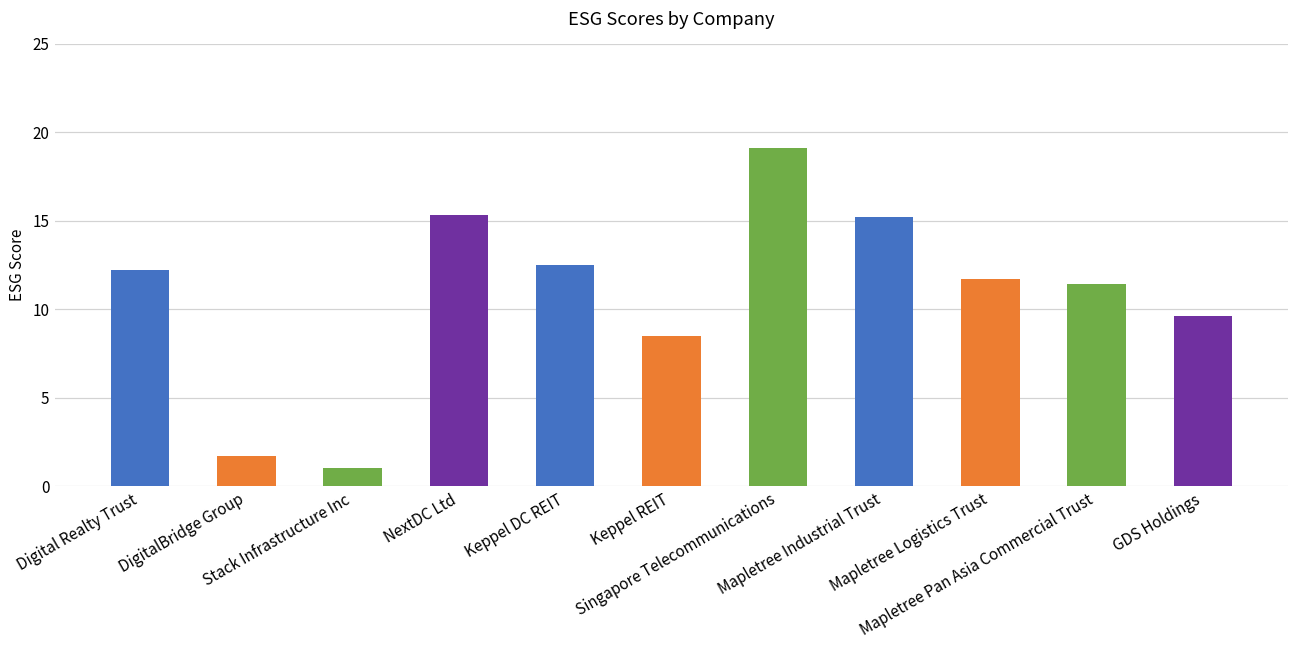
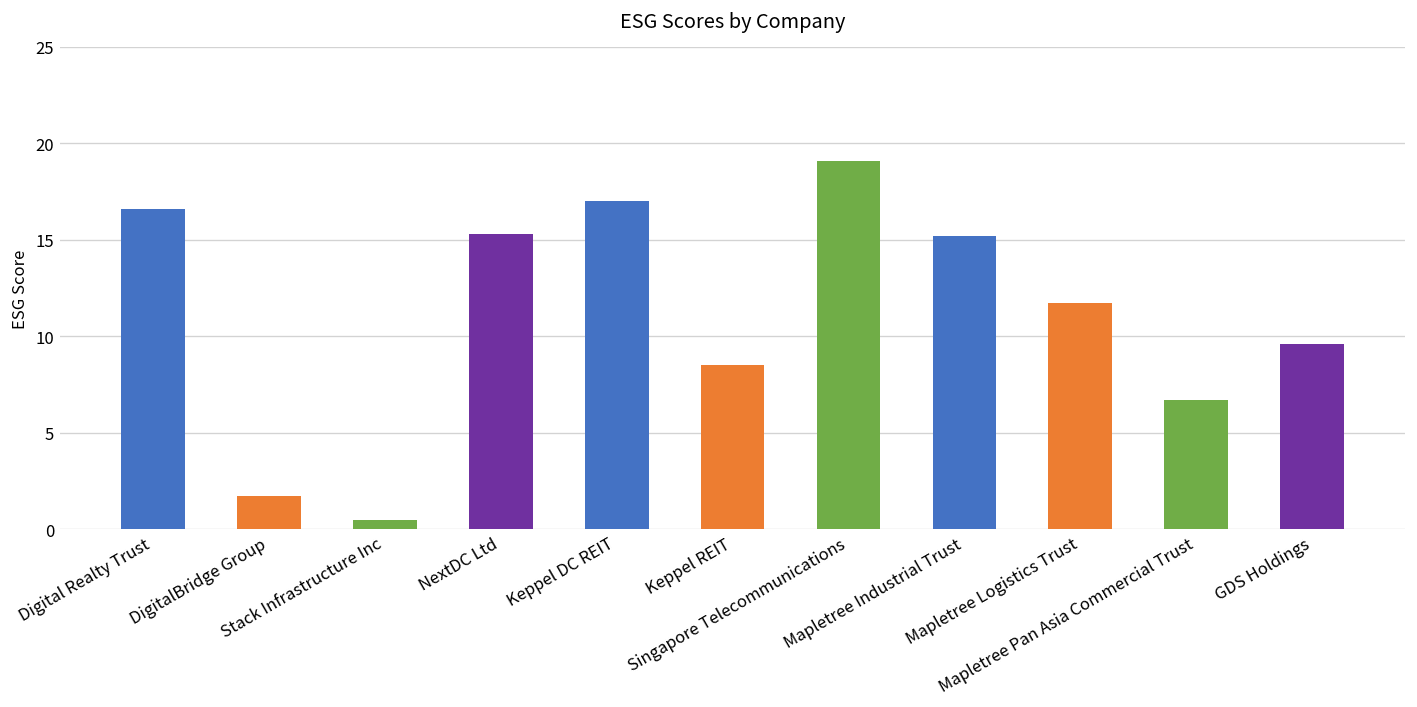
  {
-   "Digital Realty Trust": 12.2,
+   "Digital Realty Trust": 16.6,
    "DigitalBridge Group": 1.7,
-   "Stack Infrastructure Inc": 1.0,
+   "Stack Infrastructure Inc": 0.5,
    "NextDC Ltd": 15.3,
-   "Keppel DC REIT": 12.5,
+   "Keppel DC REIT": 17.0,
    "Keppel REIT": 8.5,
    "Singapore Telecommunications": 19.1,
    "Mapletree Industrial Trust": 15.2,
    "Mapletree Logistics Trust": 11.7,
-   "Mapletree Pan Asia Commercial Trust": 11.4,
+   "Mapletree Pan Asia Commercial Trust": 6.7,
    "GDS Holdings": 9.6
  }
